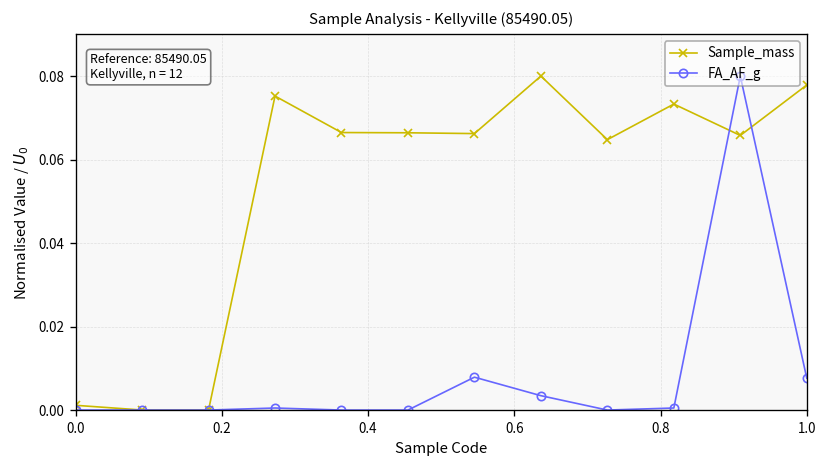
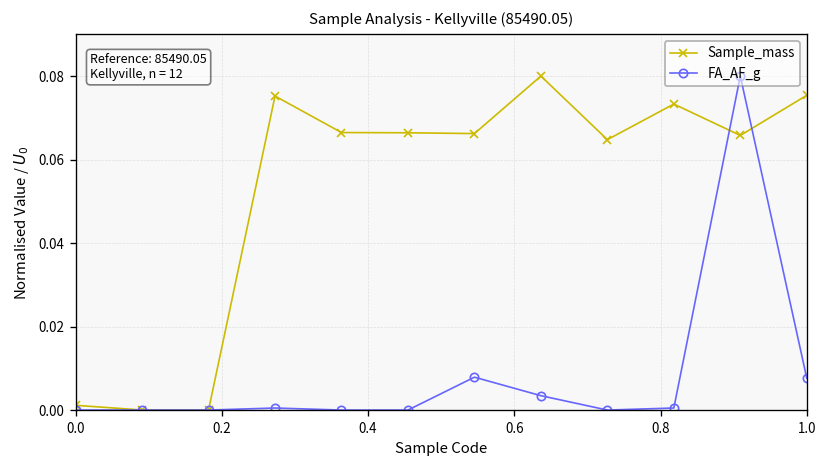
  {
    "Sample_mass": {
      "0.0": 0.001,
-     "1.0": 0.078
+     "1.0": 0.075
    },
    "FA_AF_g": {
      "0.0": 0.000,
      "1.0": 0.008
    }
  }
